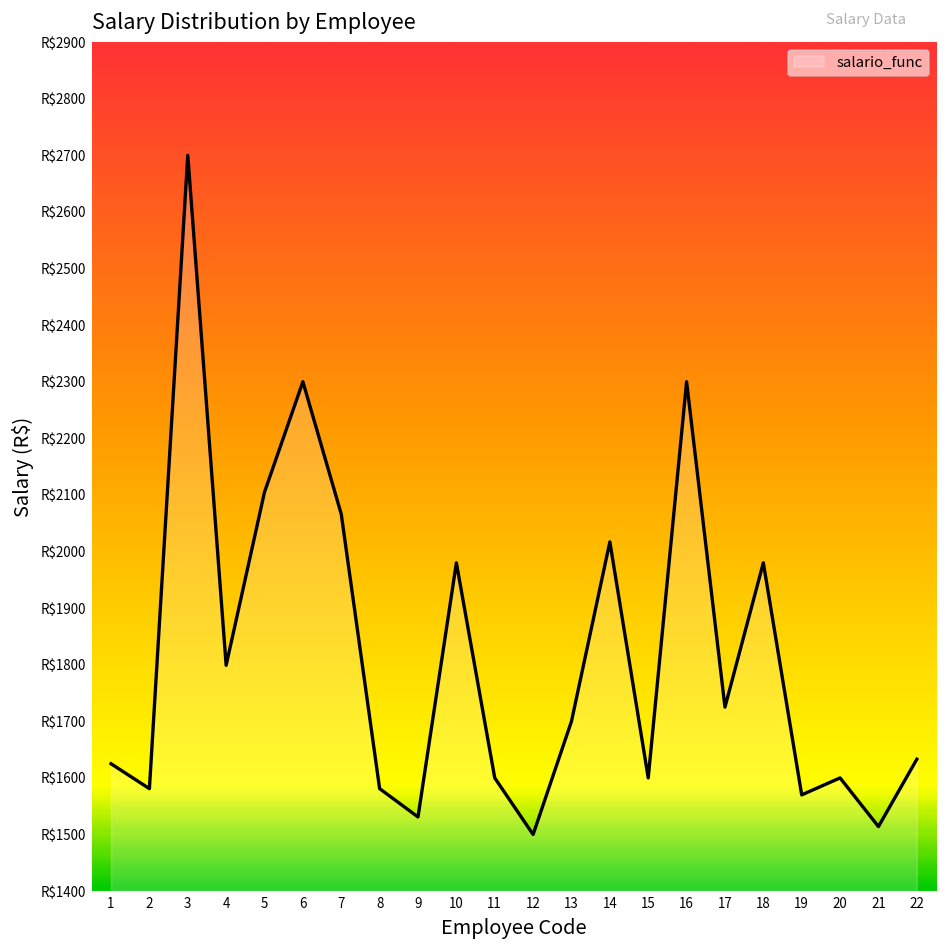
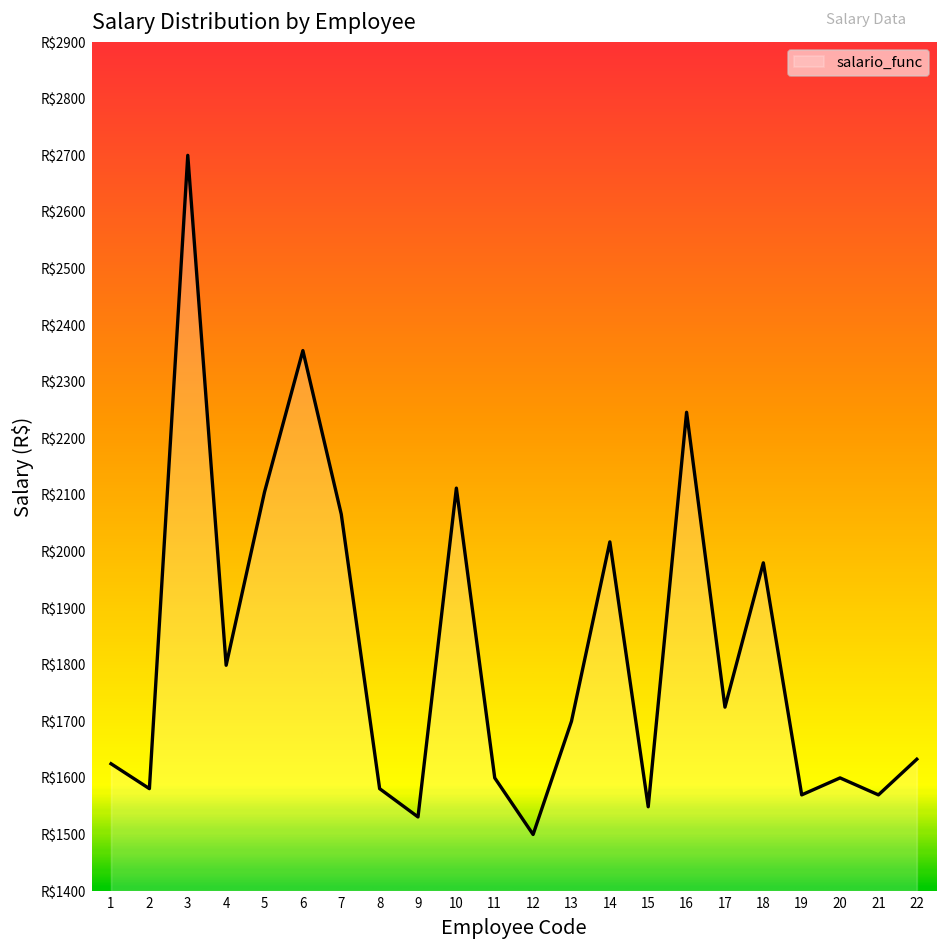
  {
    "1": "R$1630",
    "2": "R$1580",
    "3": "R$2700",
    "4": "R$1800",
    "5": "R$2110",
-   "6": "R$2300",
+   "6": "R$2360",
    "7": "R$2070",
    "8": "R$1580",
    "9": "R$1530",
-   "10": "R$1980",
+   "10": "R$2110",
    "11": "R$1600",
    "12": "R$1500",
    "13": "R$1700",
    "14": "R$2020",
-   "15": "R$1600",
-   "16": "R$2300",
+   "15": "R$1550",
+   "16": "R$2250",
    "17": "R$1730",
    "18": "R$1980",
    "19": "R$1570",
    "20": "R$1600",
-   "21": "R$1510",
+   "21": "R$1570",
    "22": "R$1630"
  }
